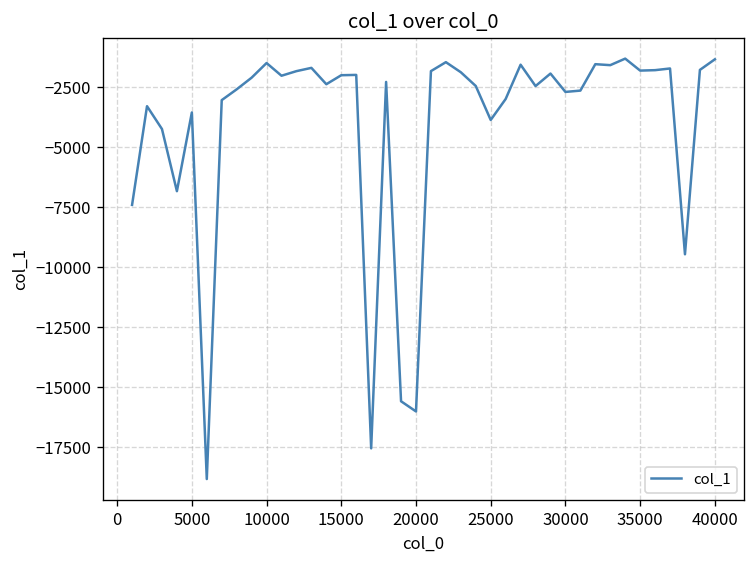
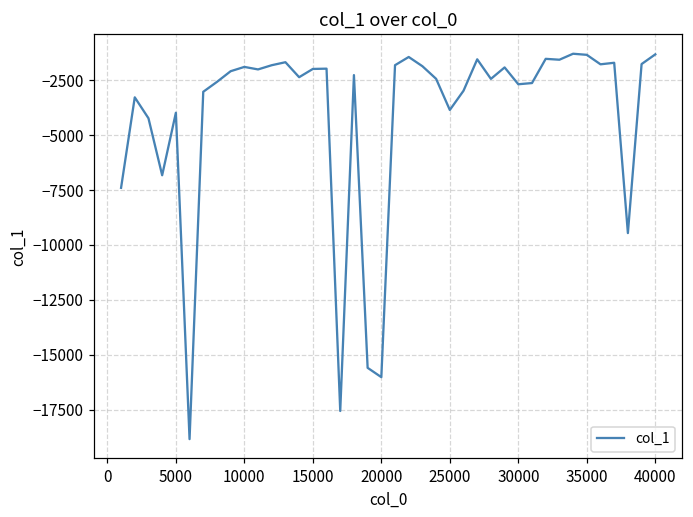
  {
-   "5000": -3500,
-   "10000": -1500,
+   "5000": -4000,
+   "10000": -1900,
    "15000": -2000,
    "20000": -16000,
    "25000": -3900,
    "30000": -2700,
-   "35000": -1800,
+   "35000": -1400,
    "40000": -1300
  }
